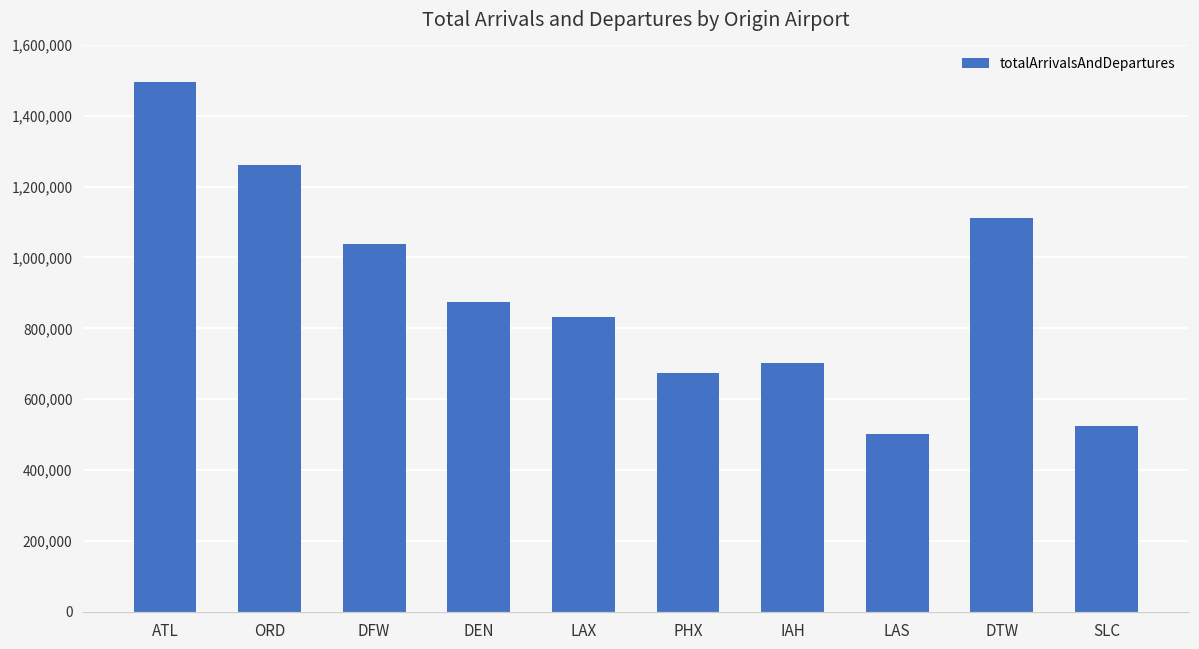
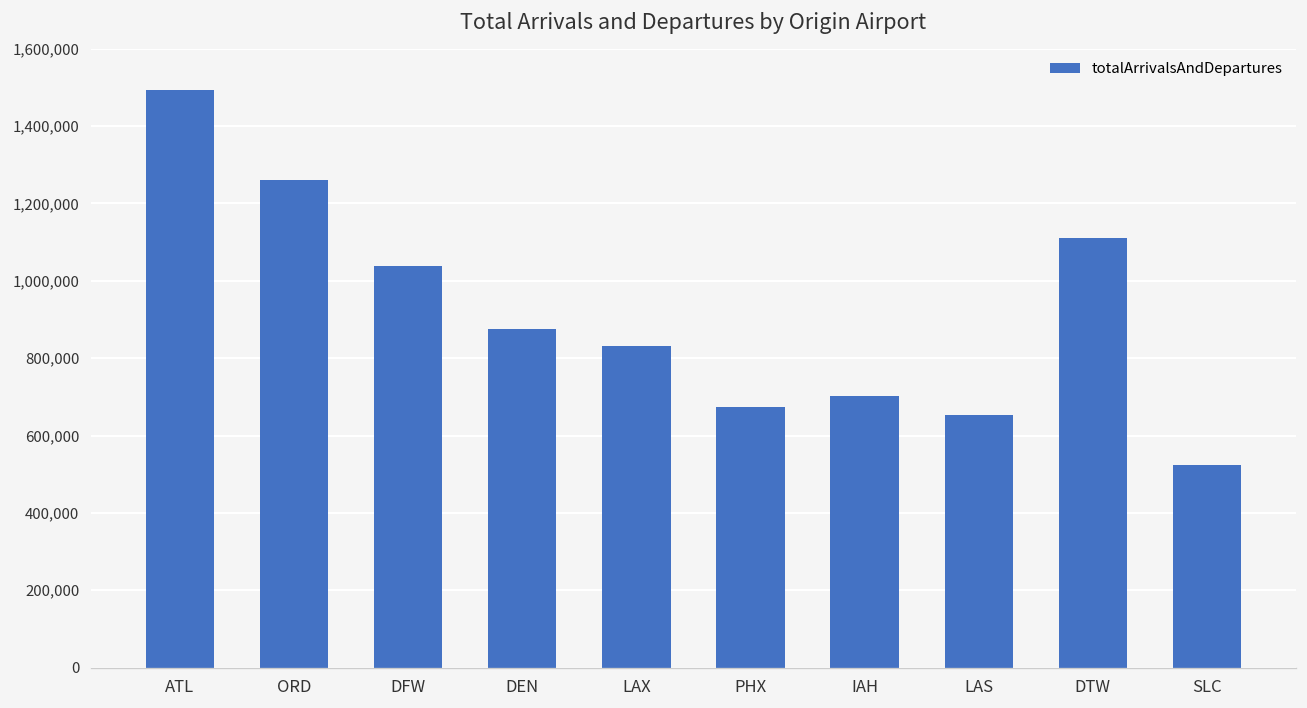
  {
    "ATL": "1,490,000",
    "ORD": "1,260,000",
    "DFW": "1,040,000",
    "DEN": "870,000",
    "LAX": "830,000",
    "PHX": "670,000",
    "IAH": "700,000",
-   "LAS": "500,000",
+   "LAS": "650,000",
    "DTW": "1,110,000",
    "SLC": "520,000"
  }
